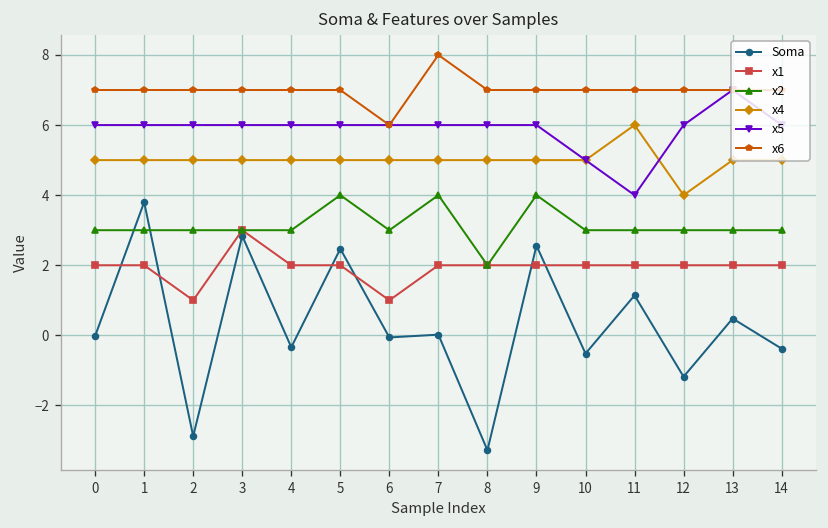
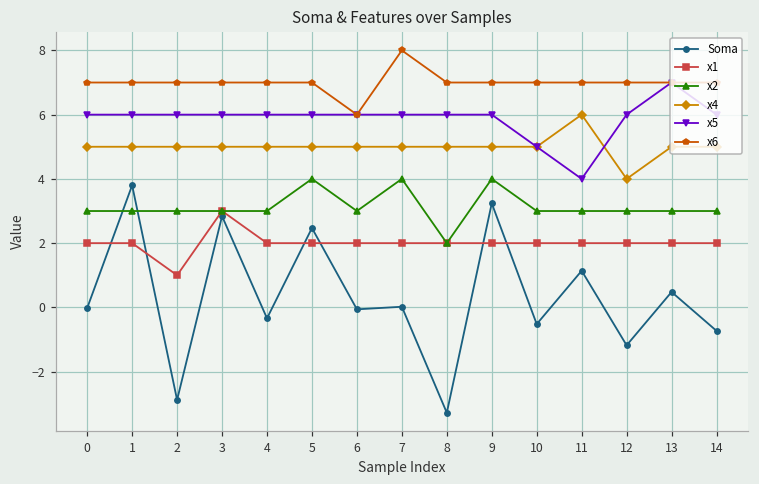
  {
    "Soma": {
      "0": 0.0,
      "1": 3.8,
      "2": -2.9,
      "3": 2.8,
      "4": -0.3,
      "5": 2.5,
      "6": -0.1,
      "7": 0.0,
      "8": -3.3,
-     "9": 2.6,
+     "9": 3.2,
      "10": -0.5,
      "11": 1.1,
      "12": -1.2,
      "13": 0.5,
-     "14": -0.4
+     "14": -0.7
    },
    "x1": {
      "0": 2,
      "1": 2,
      "2": 1,
      "4": 2,
      "5": 2,
-     "6": 1,
+     "6": 2,
      "7": 2,
      "9": 2,
      "10": 2,
      "11": 2,
      "12": 2,
      "13": 2,
      "14": 2
    },
    "x2": {
      "0": 3.0,
      "1": 3.0,
      "2": 3.0,
      "4": 3.0,
      "5": 4.0,
      "6": 3.0,
      "7": 4.0,
      "9": 4.0,
      "10": 3.0,
      "11": 3.0,
      "12": 3.0,
      "13": 3.0,
      "14": 3.0
    },
    "x5": {
      "0": 6.0,
      "1": 6.0,
      "2": 6.0,
      "3": 6.0,
      "4": 6.0,
      "5": 6.0,
      "7": 6.0,
      "8": 6.0,
      "9": 6.0,
      "11": 4.0,
      "12": 6.0
    }
  }
